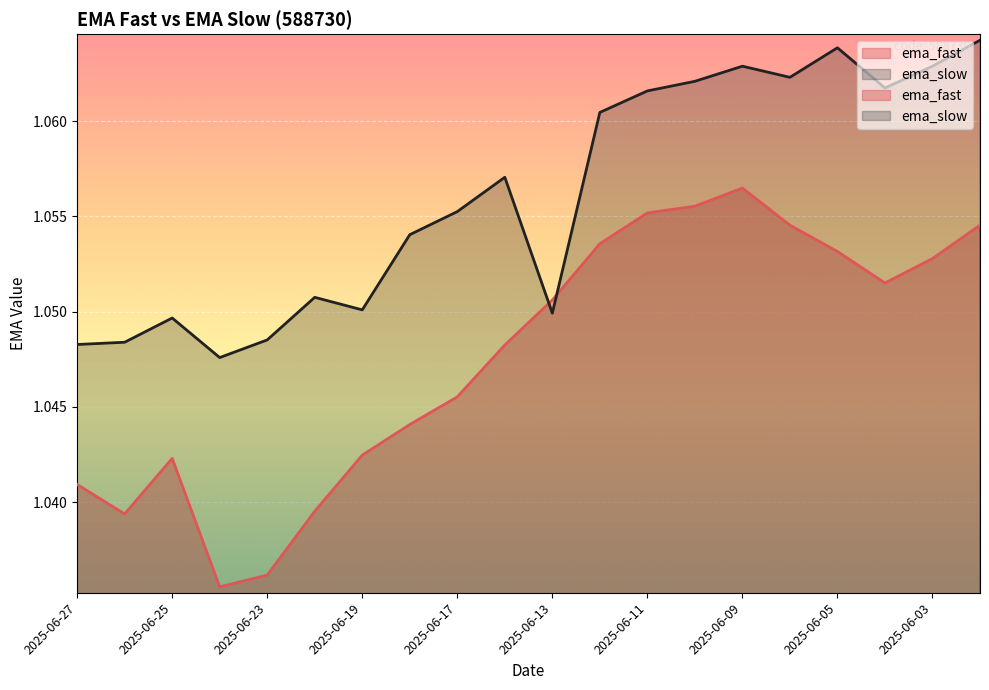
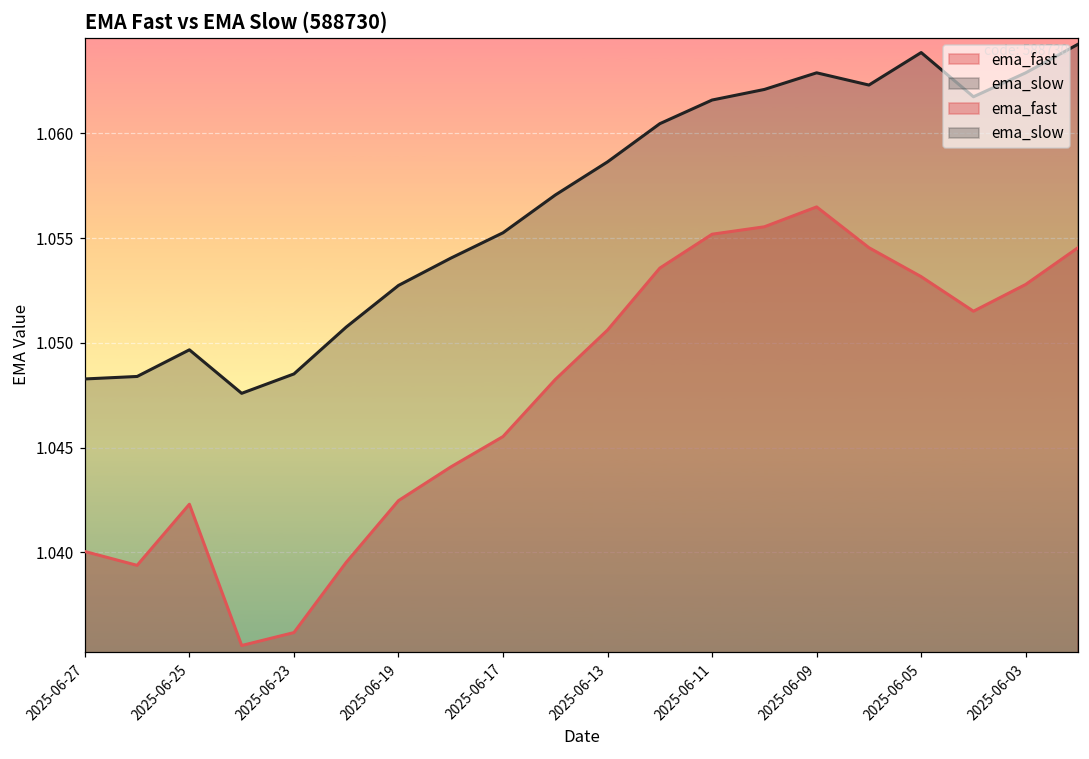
  {
    "ema_fast": {
-     "2025-06-27": 1.0409,
+     "2025-06-27": 1.0400,
      "2025-06-25": 1.0423,
      "2025-06-23": 1.0362,
      "2025-06-19": 1.0425,
      "2025-06-17": 1.0455,
      "2025-06-13": 1.0506,
      "2025-06-11": 1.0552,
      "2025-06-09": 1.0565,
      "2025-06-05": 1.0532,
      "2025-06-03": 1.0528
    },
    "ema_slow": {
      "2025-06-27": 1.0483,
      "2025-06-25": 1.0497,
      "2025-06-23": 1.0485,
-     "2025-06-19": 1.0501,
+     "2025-06-19": 1.0527,
      "2025-06-17": 1.0553,
-     "2025-06-13": 1.0499,
+     "2025-06-13": 1.0586,
      "2025-06-11": 1.0616,
      "2025-06-09": 1.0629,
      "2025-06-05": 1.0639
    }
  }
